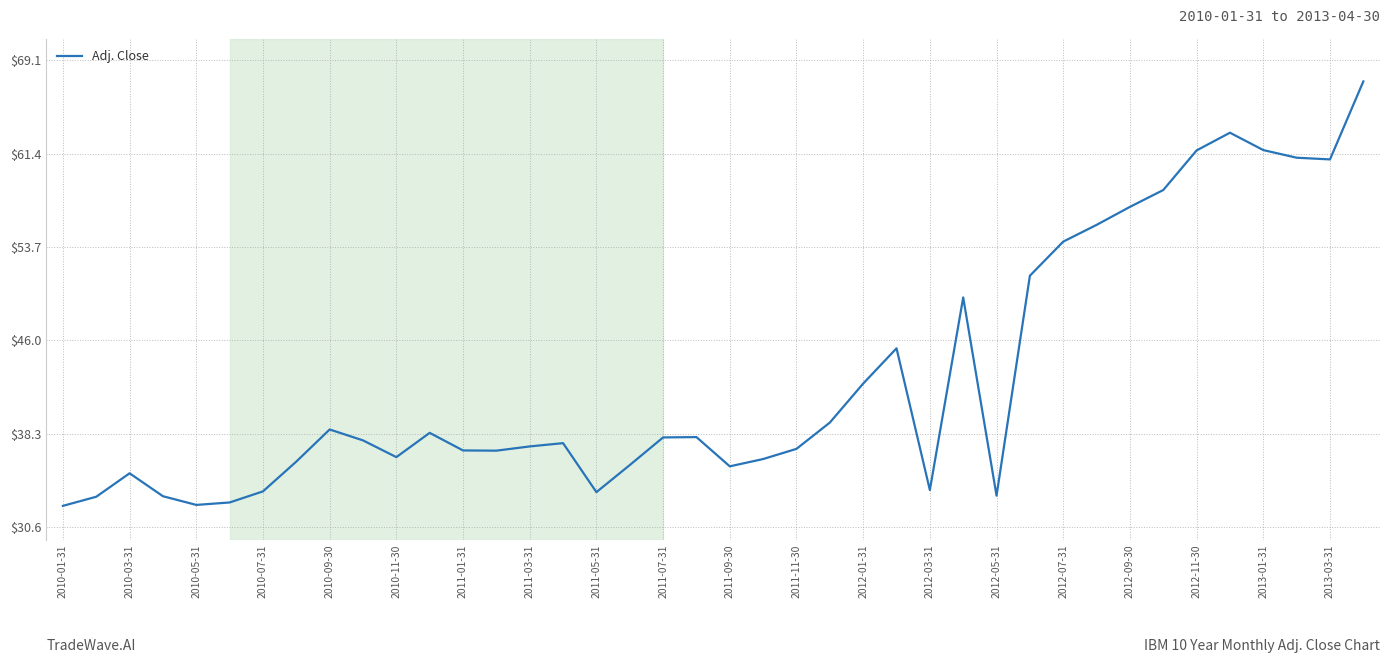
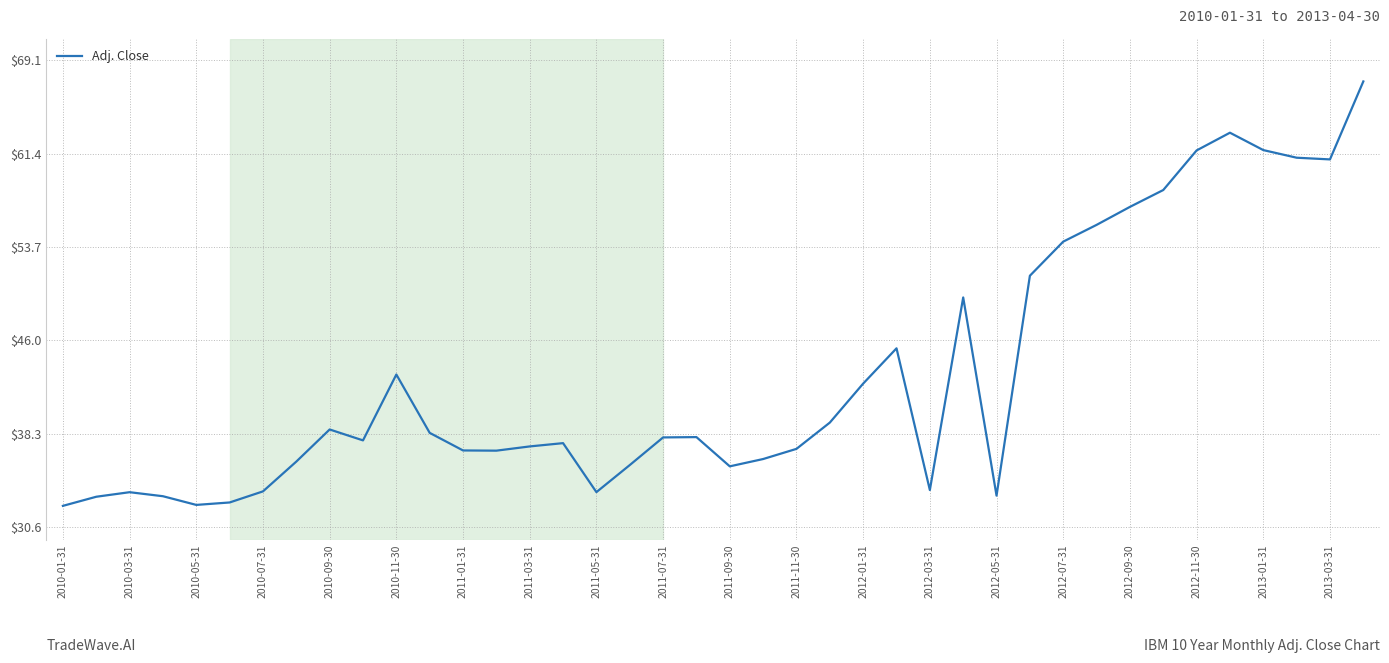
  {
    "2010-01-31": "$32.3",
-   "2010-03-31": "$35.0",
+   "2010-03-31": "$33.4",
    "2010-05-31": "$32.4",
    "2010-07-31": "$33.5",
    "2010-09-30": "$38.6",
-   "2010-11-30": "$36.3",
+   "2010-11-30": "$43.2",
    "2011-01-31": "$36.9",
    "2011-03-31": "$37.2",
    "2011-05-31": "$33.4",
    "2011-07-31": "$38.0",
    "2011-09-30": "$35.6",
    "2011-11-30": "$37.0",
    "2012-01-31": "$42.4",
    "2012-03-31": "$33.6",
    "2012-05-31": "$33.2",
    "2012-07-31": "$54.1",
    "2012-09-30": "$57.0",
    "2012-11-30": "$61.7",
    "2013-01-31": "$61.7",
    "2013-03-31": "$60.9"
  }
